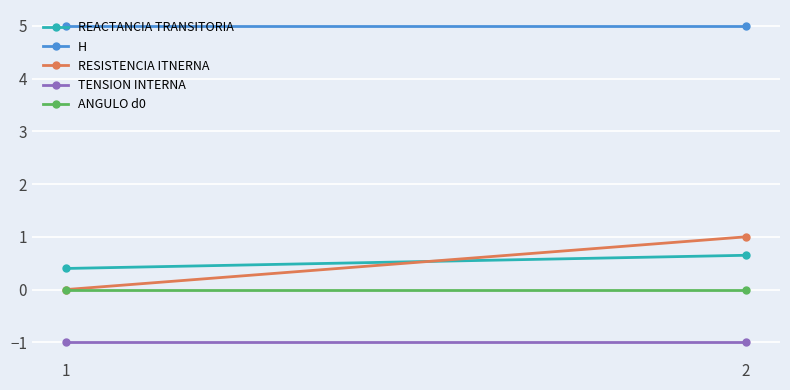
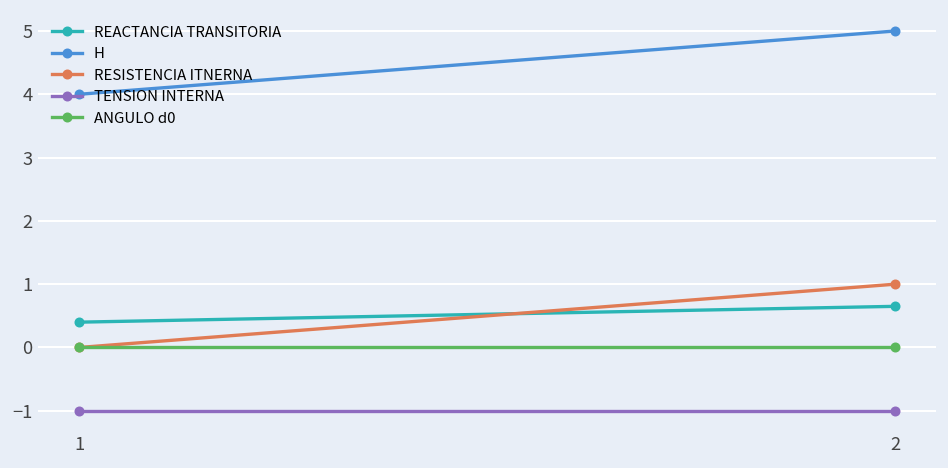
  {
    "REACTANCIA TRANSITORIA": {
      "1": 0.4,
      "2": 0.7
    },
    "H": {
-     "1": 5,
+     "1": 4,
      "2": 5
    },
    "RESISTENCIA ITNERNA": {
      "2": 1
    },
    "TENSION INTERNA": {
      "1": -1,
      "2": -1
    },
    "ANGULO d0": {
      "2": 0
    }
  }
